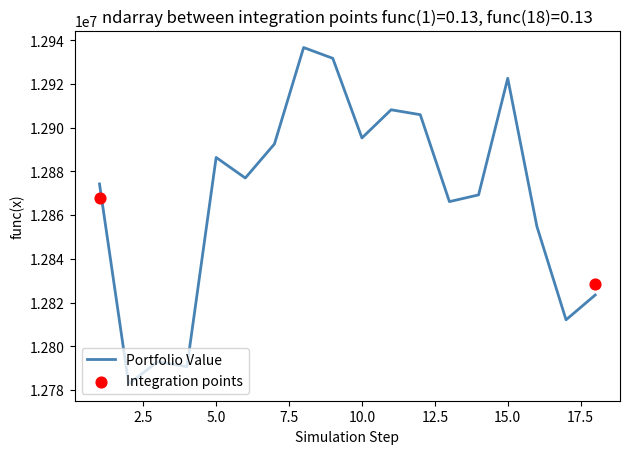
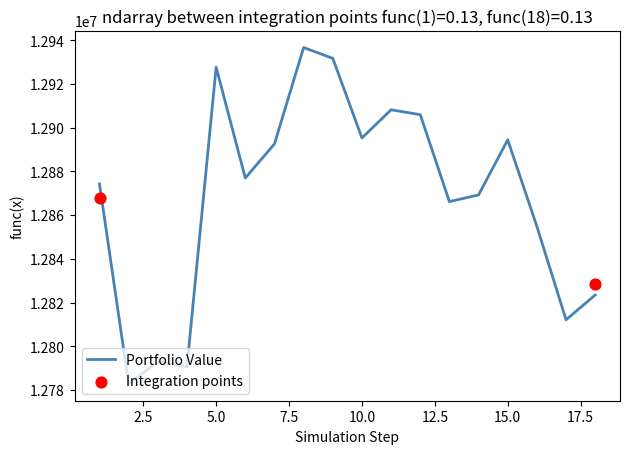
  {
    "Portfolio Value": {
-     "5.0": 12886000,
+     "5.0": 12928000,
      "10.0": 12895000,
-     "15.0": 12923000
+     "15.0": 12894000
    }
  }
